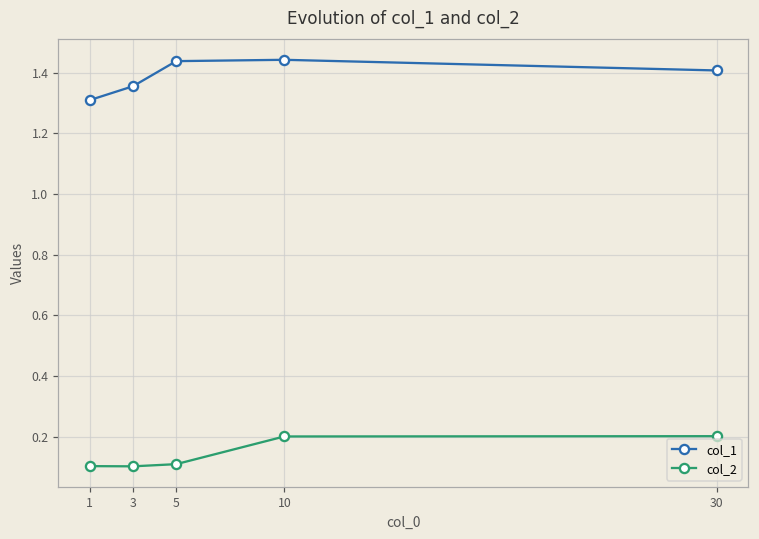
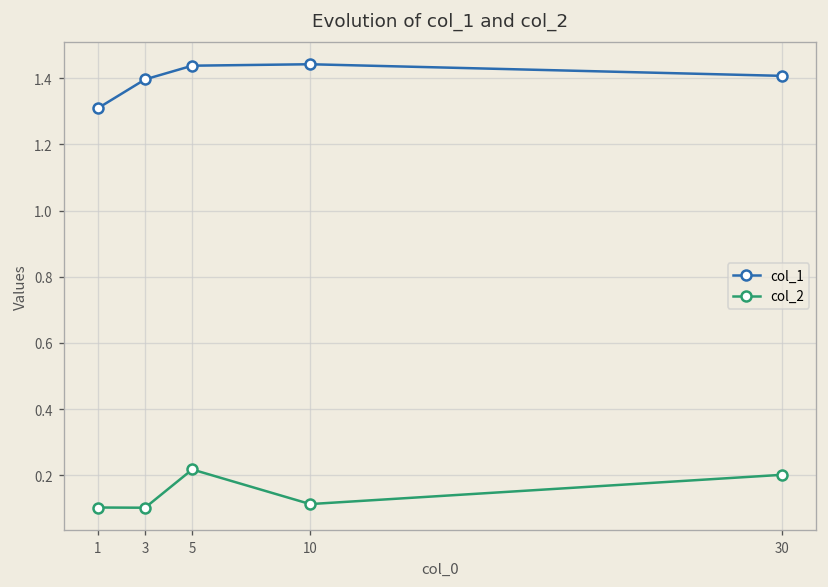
  {
    "col_1": {
      "1": 1.31,
-     "3": 1.36,
+     "3": 1.40,
      "5": 1.44,
      "10": 1.44,
      "30": 1.41
    },
    "col_2": {
      "1": 0.10,
      "3": 0.10,
-     "5": 0.11,
-     "10": 0.20,
+     "5": 0.22,
+     "10": 0.11,
      "30": 0.20
    }
  }
